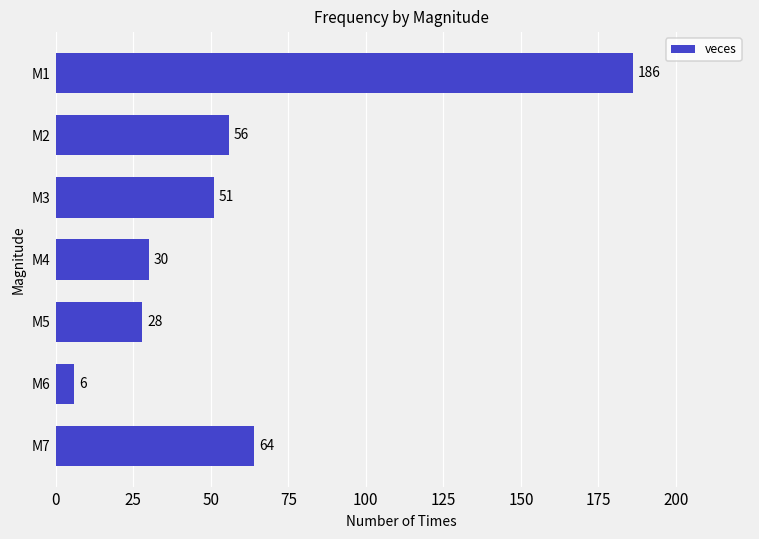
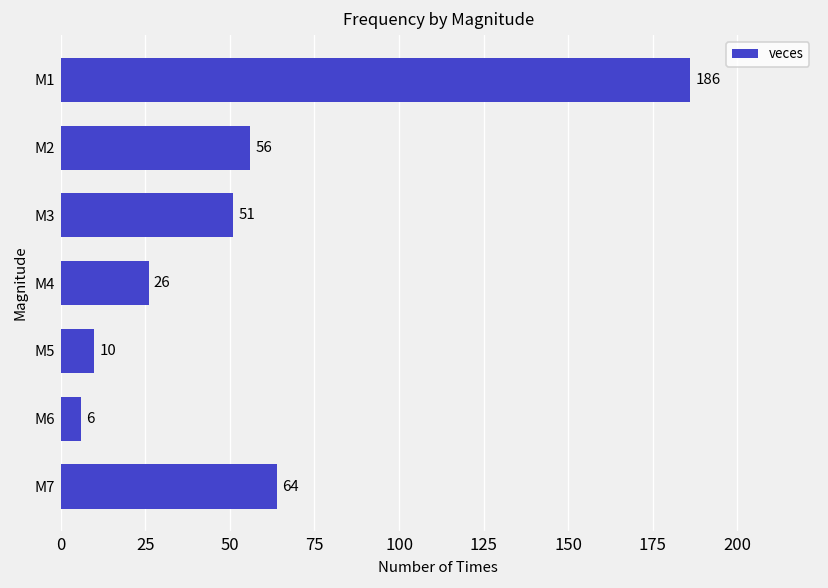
  {
    "M1": 186,
    "M2": 56,
    "M3": 51,
-   "M4": 30,
-   "M5": 28,
+   "M4": 26,
+   "M5": 10,
    "M6": 6,
    "M7": 64
  }
